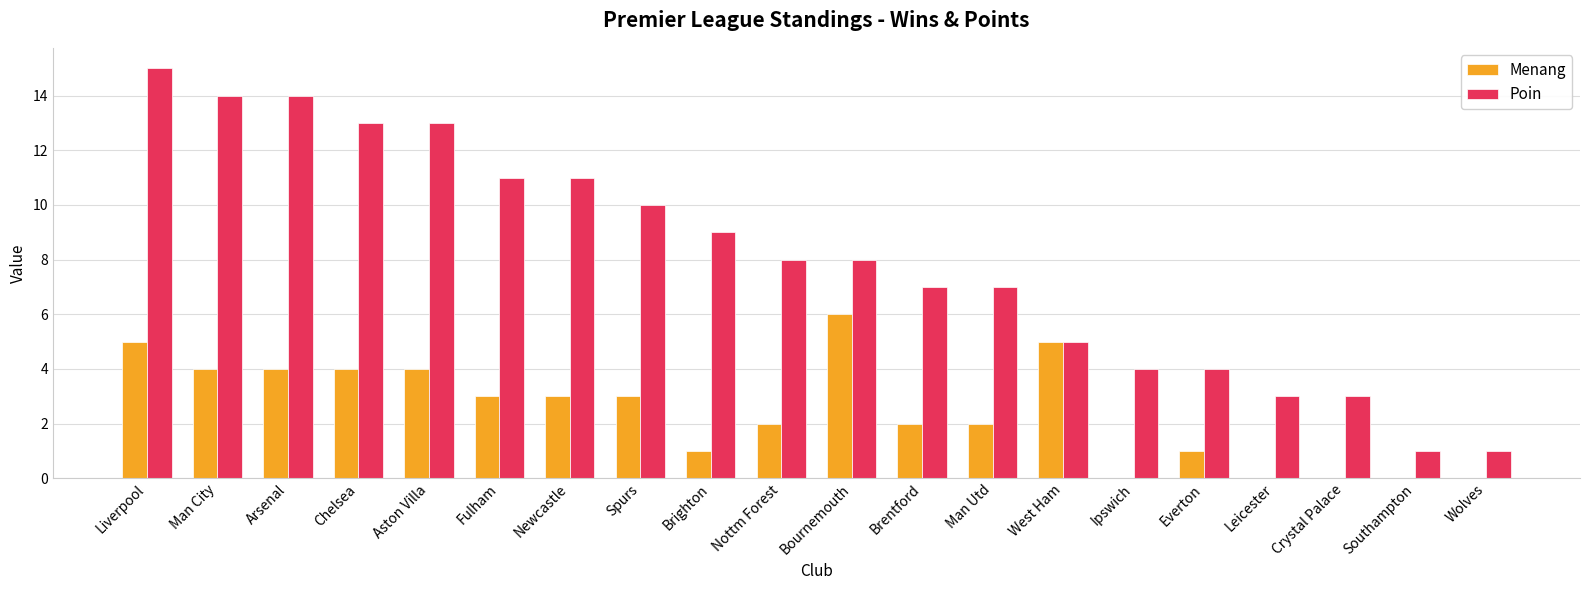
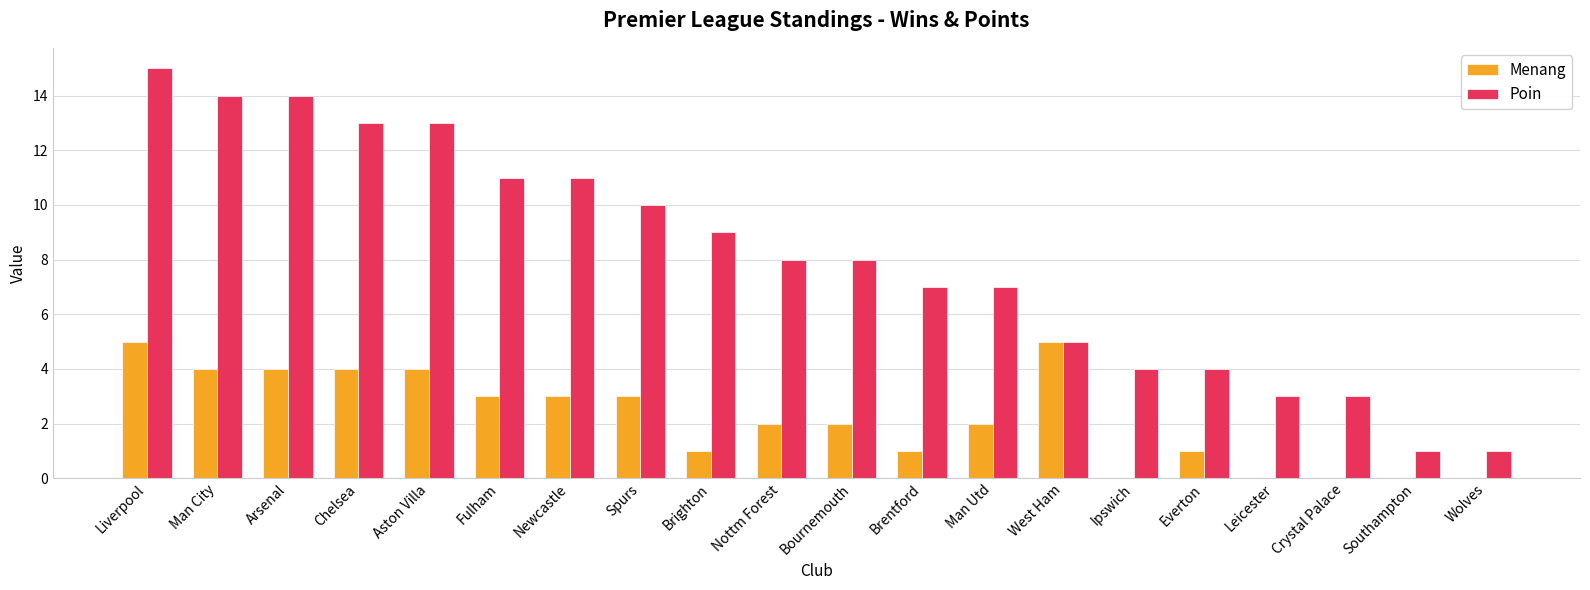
  {
    "Menang": {
      "Liverpool": 5,
      "Man City": 4,
      "Arsenal": 4,
      "Chelsea": 4,
      "Aston Villa": 4,
      "Fulham": 3,
      "Newcastle": 3,
      "Spurs": 3,
      "Brighton": 1,
      "Nottm Forest": 2,
-     "Bournemouth": 6,
-     "Brentford": 2,
+     "Bournemouth": 2,
+     "Brentford": 1,
      "Man Utd": 2,
      "West Ham": 5,
      "Ipswich": 0,
      "Everton": 1,
      "Leicester": 0,
      "Crystal Palace": 0,
      "Southampton": 0,
      "Wolves": 0
    },
    "Poin": {
      "Liverpool": 15,
      "Man City": 14,
      "Arsenal": 14,
      "Chelsea": 13,
      "Aston Villa": 13,
      "Fulham": 11,
      "Newcastle": 11,
      "Spurs": 10,
      "Brighton": 9,
      "Nottm Forest": 8,
      "Bournemouth": 8,
      "Brentford": 7,
      "Man Utd": 7,
      "West Ham": 5,
      "Ipswich": 4,
      "Everton": 4,
      "Leicester": 3,
      "Crystal Palace": 3,
      "Southampton": 1,
      "Wolves": 1
    }
  }
